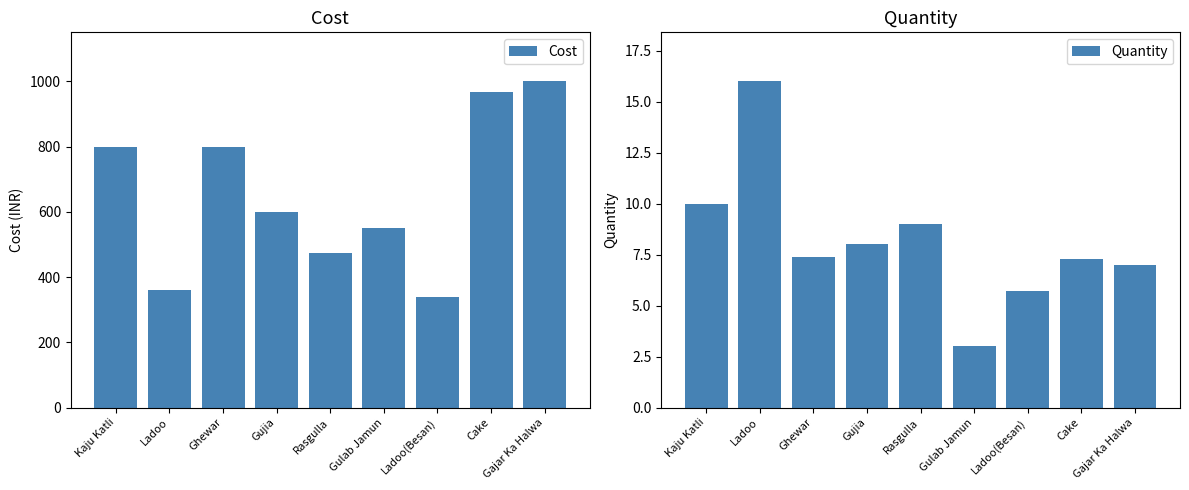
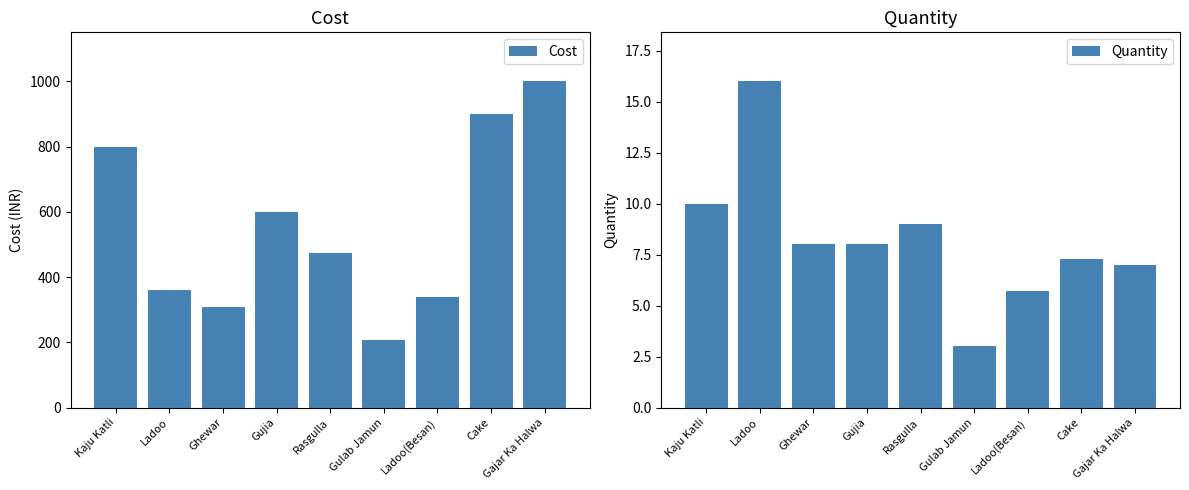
  {
    "Cost": {
      "Kaju Katli": 800,
      "Ladoo": 360,
-     "Ghewar": 800,
+     "Ghewar": 310,
      "Gujia": 600,
      "Rasgulla": 470,
-     "Gulab Jamun": 550,
+     "Gulab Jamun": 210,
      "Ladoo(Besan)": 340,
-     "Cake": 970,
+     "Cake": 900,
      "Gajar Ka Halwa": 1000
    },
    "Quantity": {
      "Kaju Katli": 10.0,
      "Ladoo": 16.0,
-     "Ghewar": 7.4,
+     "Ghewar": 8.0,
      "Gujia": 8.0,
      "Rasgulla": 9.0,
      "Gulab Jamun": 3.0,
      "Ladoo(Besan)": 5.7,
      "Cake": 7.3,
      "Gajar Ka Halwa": 7.0
    }
  }
